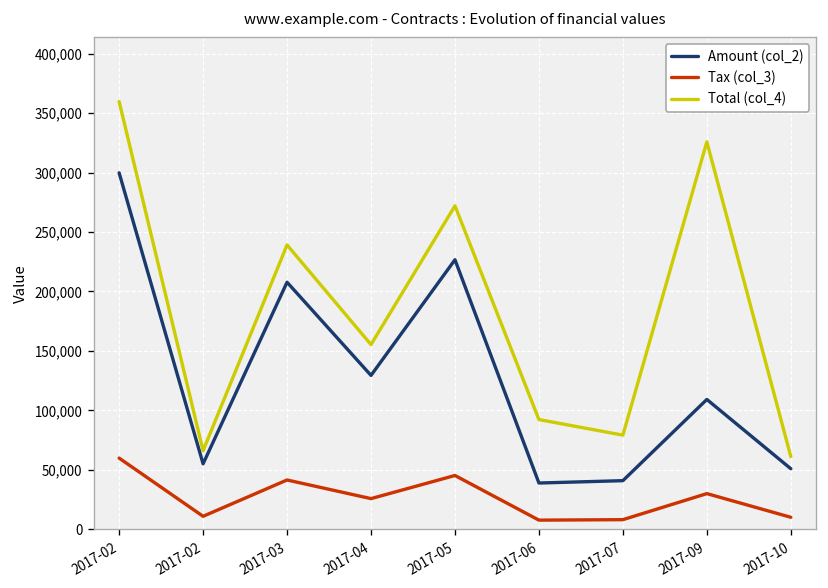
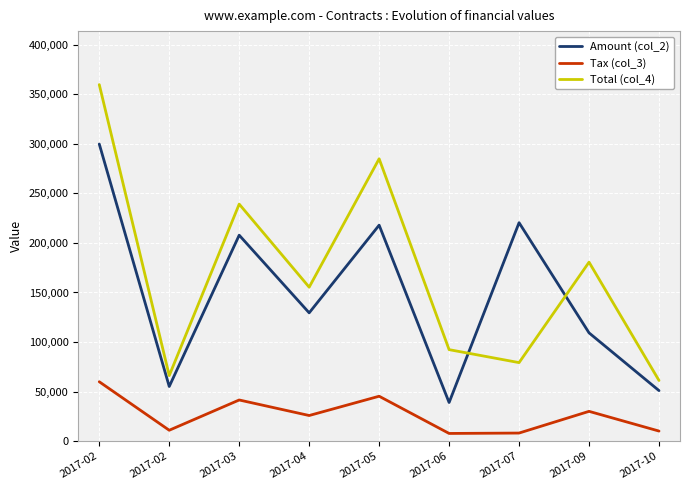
  {
    "Amount (col_2)": {
      "2017-03": "210,000",
      "2017-04": "130,000",
-     "2017-05": "230,000",
+     "2017-05": "220,000",
      "2017-06": "40,000",
-     "2017-07": "40,000",
+     "2017-07": "220,000",
      "2017-09": "110,000",
      "2017-10": "50,000"
    },
    "Tax (col_3)": {
      "2017-03": "40,000",
      "2017-04": "30,000",
      "2017-05": "50,000",
      "2017-06": "10,000",
      "2017-07": "10,000",
      "2017-09": "30,000",
      "2017-10": "10,000"
    },
    "Total (col_4)": {
      "2017-03": "240,000",
      "2017-04": "160,000",
-     "2017-05": "270,000",
+     "2017-05": "280,000",
      "2017-06": "90,000",
      "2017-07": "80,000",
-     "2017-09": "330,000",
+     "2017-09": "180,000",
      "2017-10": "60,000"
    }
  }
